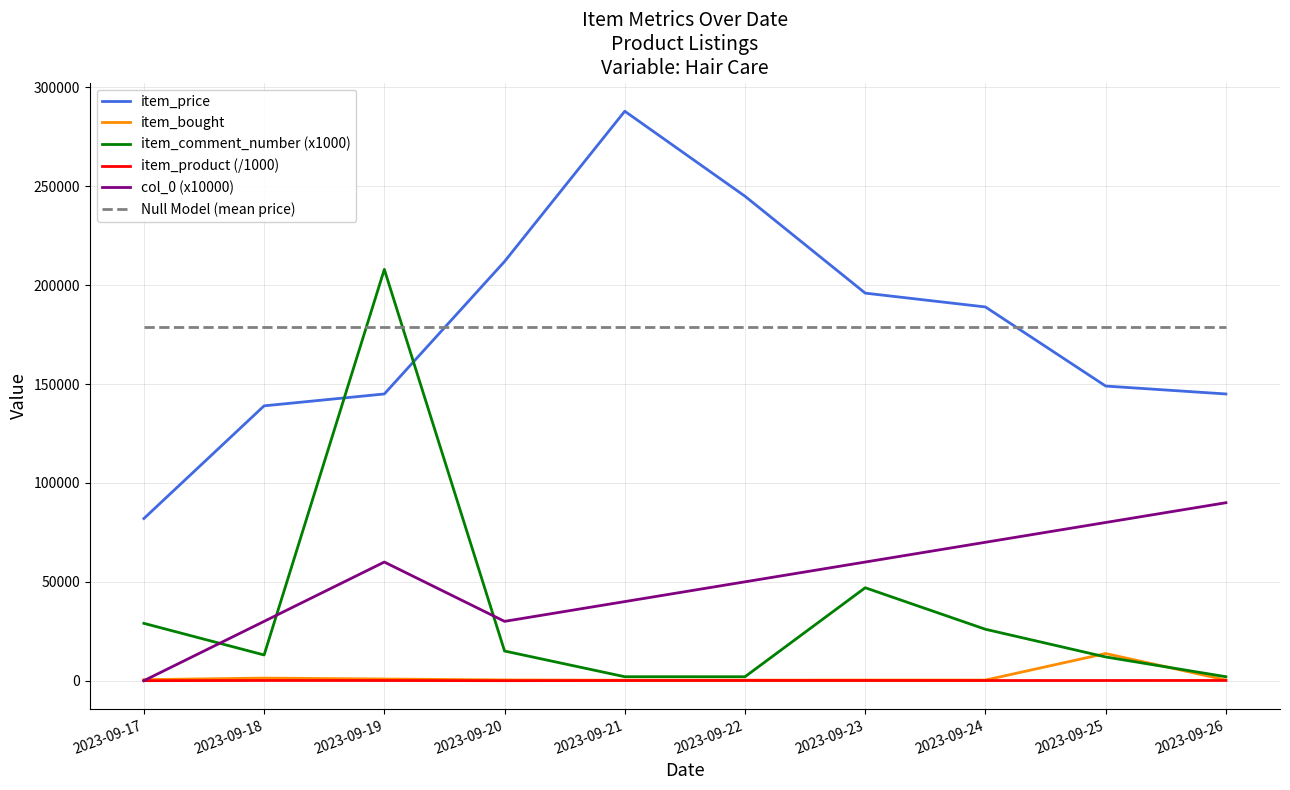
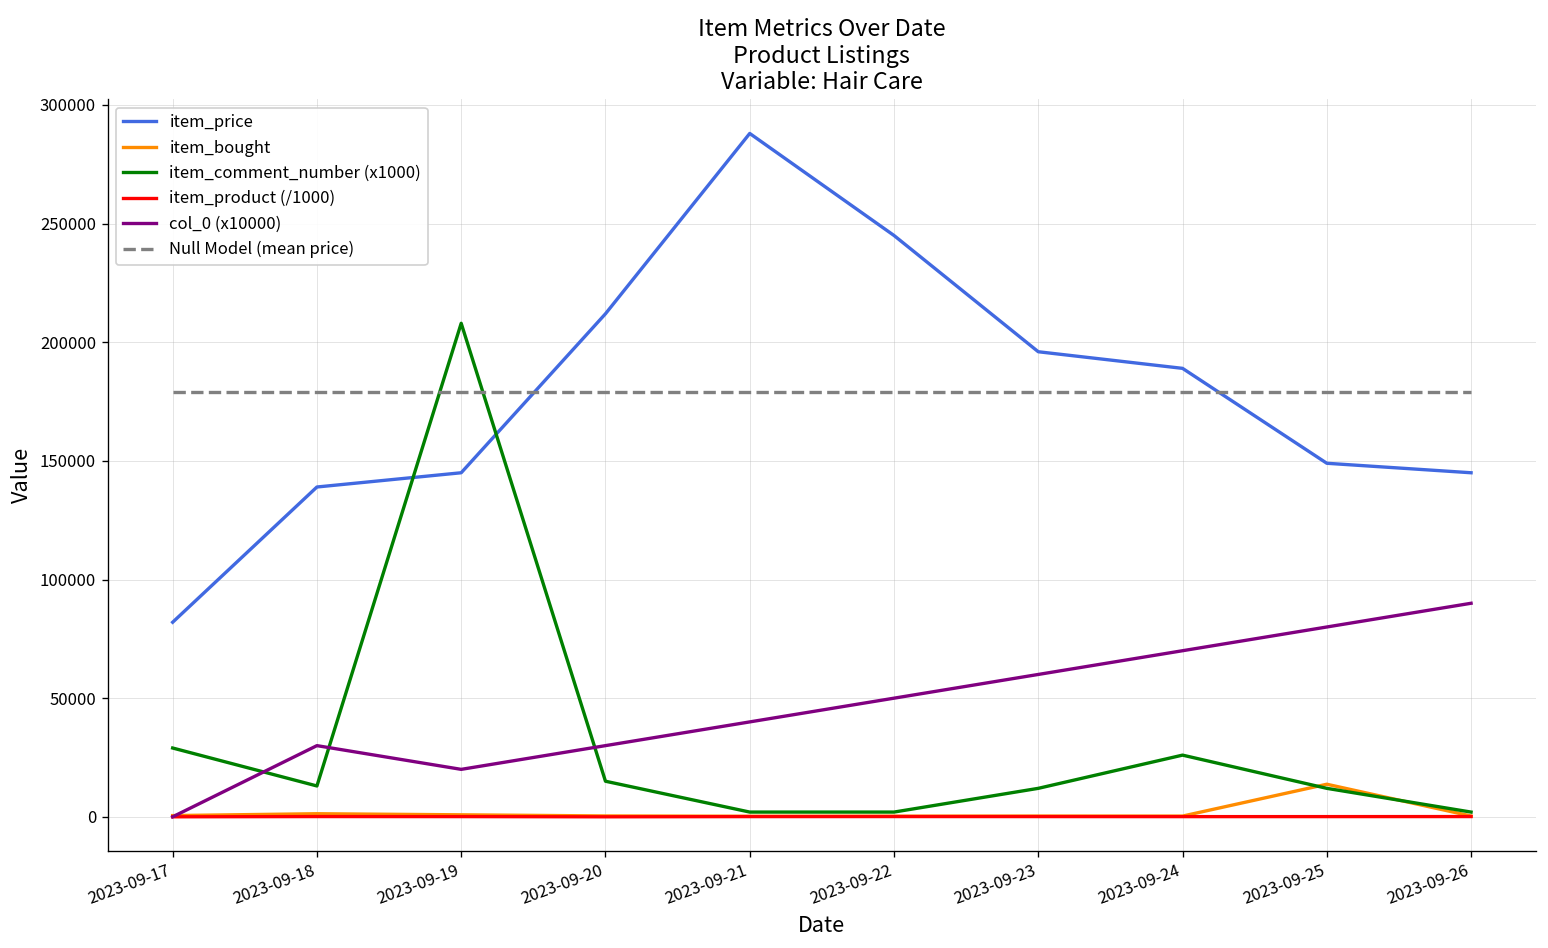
  {
    "item_price": {
      "2023-09-17": 82000,
      "2023-09-18": 139000,
      "2023-09-19": 145000,
      "2023-09-20": 212000,
      "2023-09-21": 288000,
      "2023-09-22": 245000,
      "2023-09-23": 196000,
      "2023-09-24": 189000,
      "2023-09-25": 149000,
      "2023-09-26": 145000
    },
    "item_bought": {
      "2023-09-25": 14000
    },
    "item_comment_number (x1000)": {
      "2023-09-17": 29000,
      "2023-09-18": 13000,
      "2023-09-19": 208000,
      "2023-09-20": 15000,
      "2023-09-21": 2000,
      "2023-09-22": 2000,
-     "2023-09-23": 47000,
+     "2023-09-23": 12000,
      "2023-09-24": 26000,
      "2023-09-25": 12000,
      "2023-09-26": 2000
    },
    "item_product (/1000)": {
      "2023-09-25": 0
    },
    "col_0 (x10000)": {
      "2023-09-18": 30000,
-     "2023-09-19": 60000,
+     "2023-09-19": 20000,
      "2023-09-20": 30000,
      "2023-09-21": 40000,
      "2023-09-22": 50000,
      "2023-09-23": 60000,
      "2023-09-24": 70000,
      "2023-09-25": 80000,
      "2023-09-26": 90000
    },
    "Null Model (mean price)": {
      "2023-09-17": 179000,
      "2023-09-18": 179000,
      "2023-09-19": 179000,
      "2023-09-20": 179000,
      "2023-09-21": 179000,
      "2023-09-22": 179000,
      "2023-09-23": 179000,
      "2023-09-24": 179000,
      "2023-09-25": 179000,
      "2023-09-26": 179000
    }
  }
